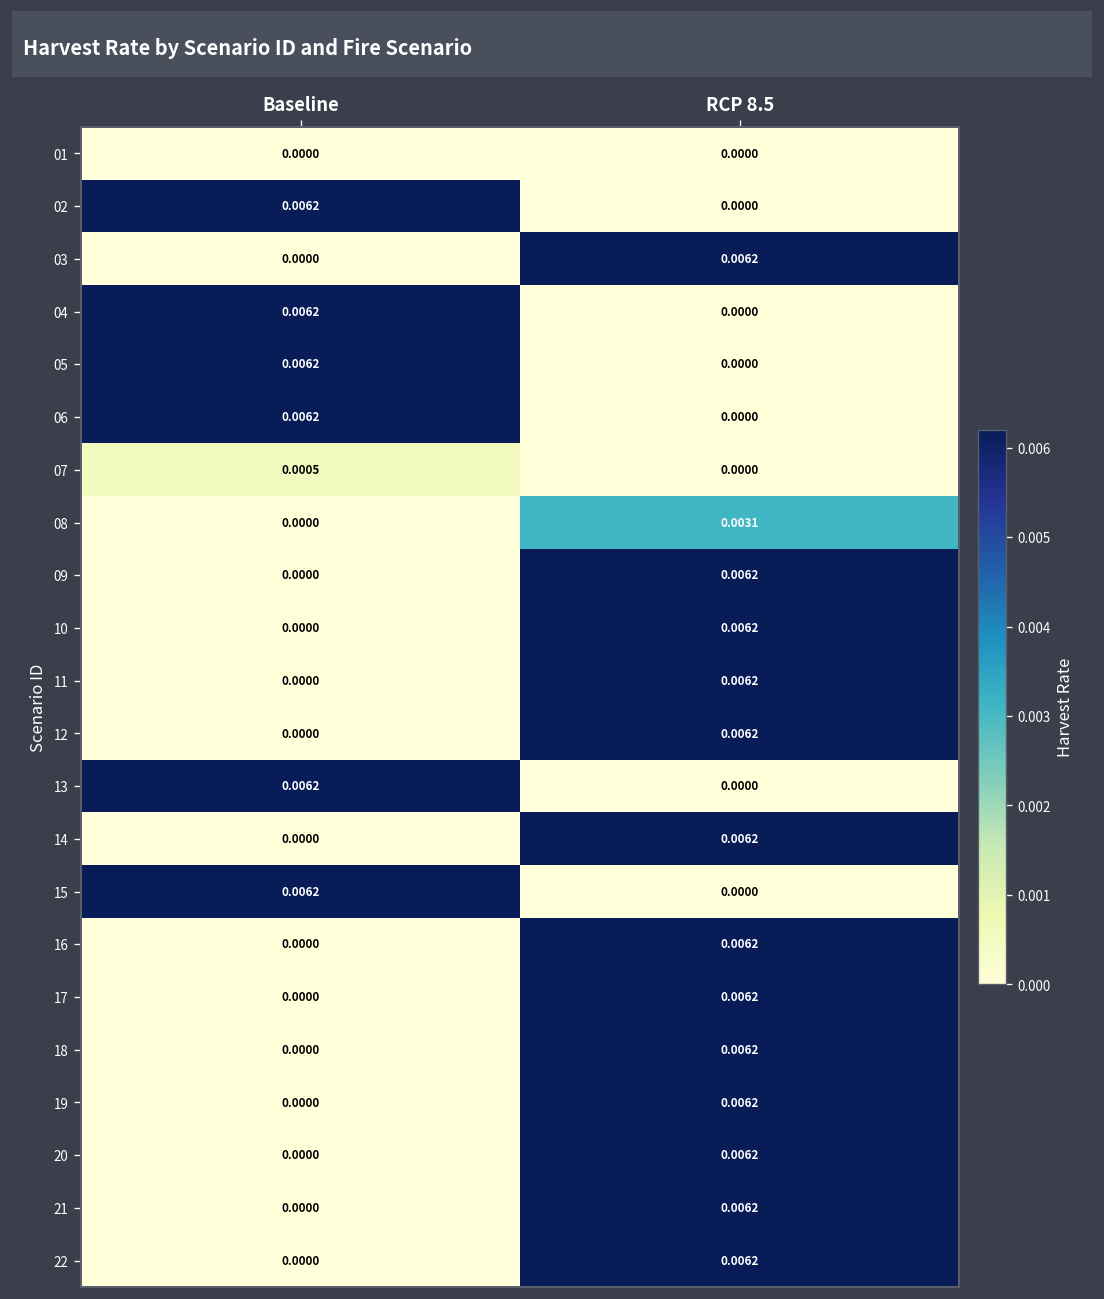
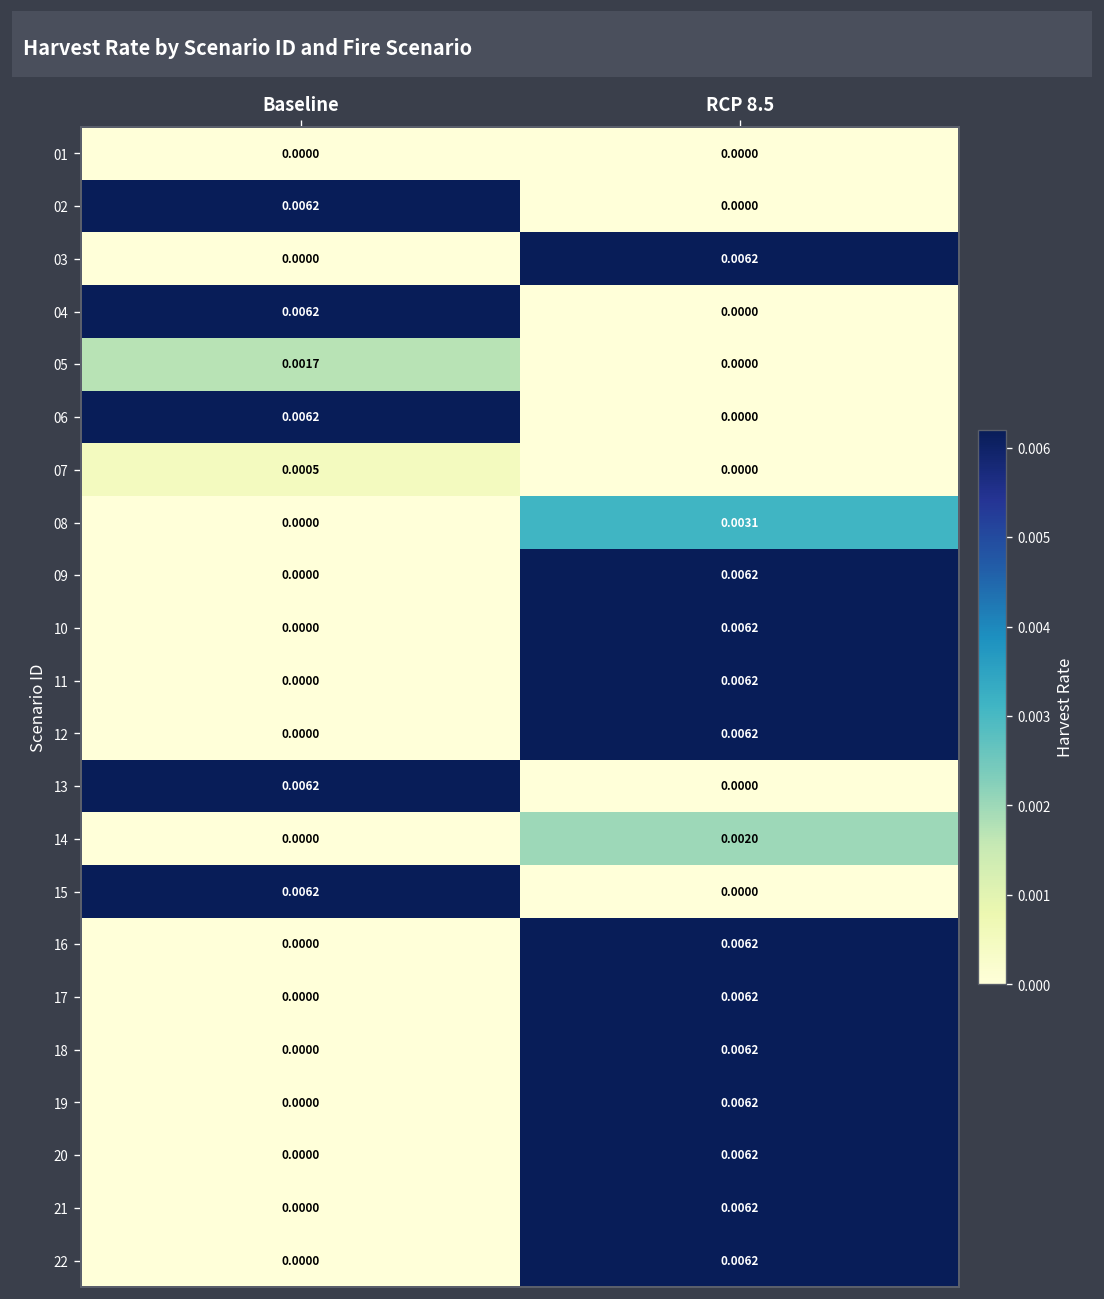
  {
    "01": {
      "Baseline": 0.0000,
      "RCP 8.5": 0.0000
    },
    "02": {
      "Baseline": 0.0062,
      "RCP 8.5": 0.0000
    },
    "03": {
      "Baseline": 0.0000,
      "RCP 8.5": 0.0062
    },
    "04": {
      "Baseline": 0.0062,
      "RCP 8.5": 0.0000
    },
    "05": {
-     "Baseline": 0.0062,
+     "Baseline": 0.0017,
      "RCP 8.5": 0.0000
    },
    "06": {
      "Baseline": 0.0062,
      "RCP 8.5": 0.0000
    },
    "07": {
      "Baseline": 0.0005,
      "RCP 8.5": 0.0000
    },
    "08": {
      "Baseline": 0.0000,
      "RCP 8.5": 0.0031
    },
    "09": {
      "Baseline": 0.0000,
      "RCP 8.5": 0.0062
    },
    "10": {
      "Baseline": 0.0000,
      "RCP 8.5": 0.0062
    },
    "11": {
      "Baseline": 0.0000,
      "RCP 8.5": 0.0062
    },
    "12": {
      "Baseline": 0.0000,
      "RCP 8.5": 0.0062
    },
    "13": {
      "Baseline": 0.0062,
      "RCP 8.5": 0.0000
    },
    "14": {
      "Baseline": 0.0000,
-     "RCP 8.5": 0.0062
+     "RCP 8.5": 0.0020
    },
    "15": {
      "Baseline": 0.0062,
      "RCP 8.5": 0.0000
    },
    "16": {
      "Baseline": 0.0000,
      "RCP 8.5": 0.0062
    },
    "17": {
      "Baseline": 0.0000,
      "RCP 8.5": 0.0062
    },
    "18": {
      "Baseline": 0.0000,
      "RCP 8.5": 0.0062
    },
    "19": {
      "Baseline": 0.0000,
      "RCP 8.5": 0.0062
    },
    "20": {
      "Baseline": 0.0000,
      "RCP 8.5": 0.0062
    },
    "21": {
      "Baseline": 0.0000,
      "RCP 8.5": 0.0062
    },
    "22": {
      "Baseline": 0.0000,
      "RCP 8.5": 0.0062
    }
  }
